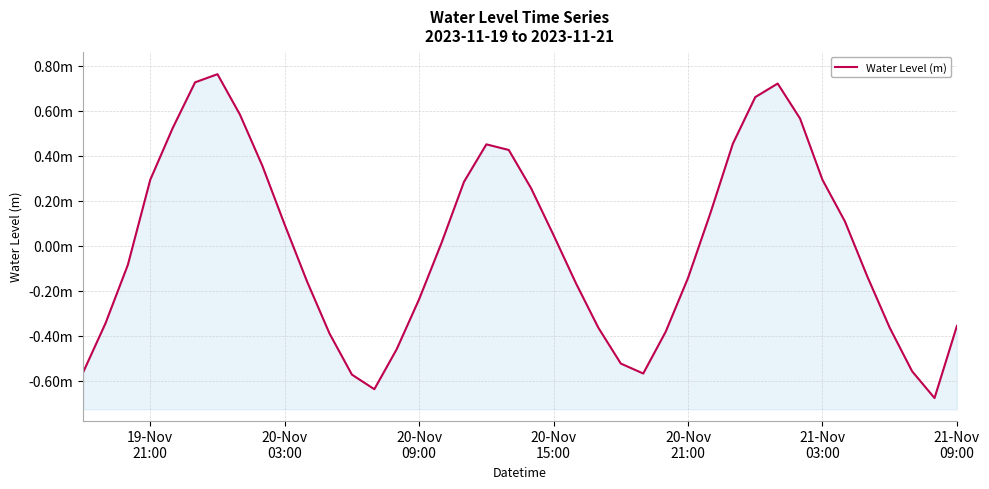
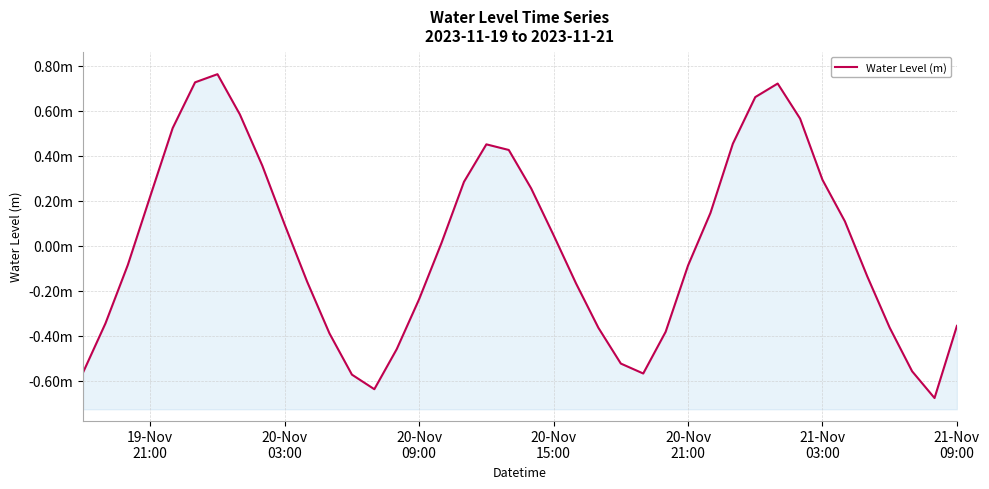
  {
-   "19-Nov 21:00": "0.29m",
+   "19-Nov 21:00": "0.22m",
    "20-Nov 03:00": "0.09m",
    "20-Nov 09:00": "-0.24m",
    "20-Nov 15:00": "0.05m",
-   "20-Nov 21:00": "-0.14m",
+   "20-Nov 21:00": "-0.09m",
    "21-Nov 03:00": "0.29m",
    "21-Nov 09:00": "-0.36m"
  }
